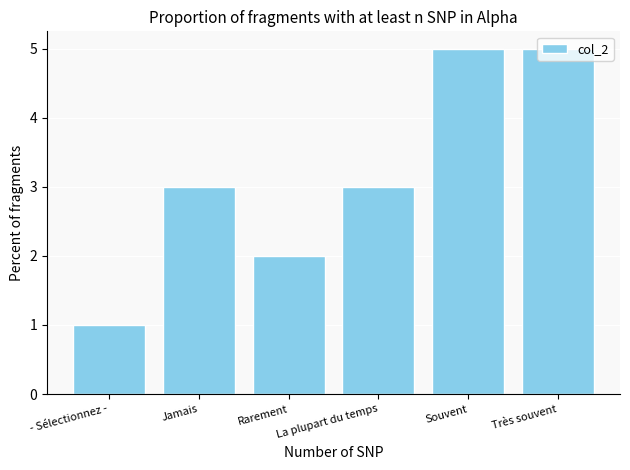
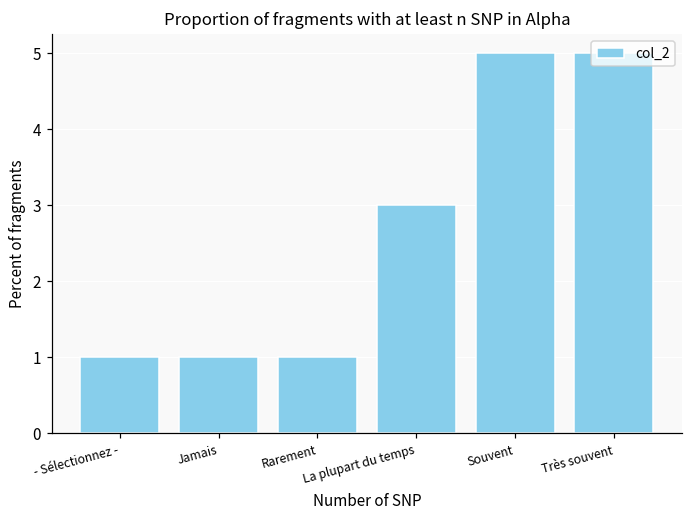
  {
    "- Sélectionnez -": 1,
-   "Jamais": 3,
-   "Rarement": 2,
+   "Jamais": 1,
+   "Rarement": 1,
    "La plupart du temps": 3,
    "Souvent": 5
  }
